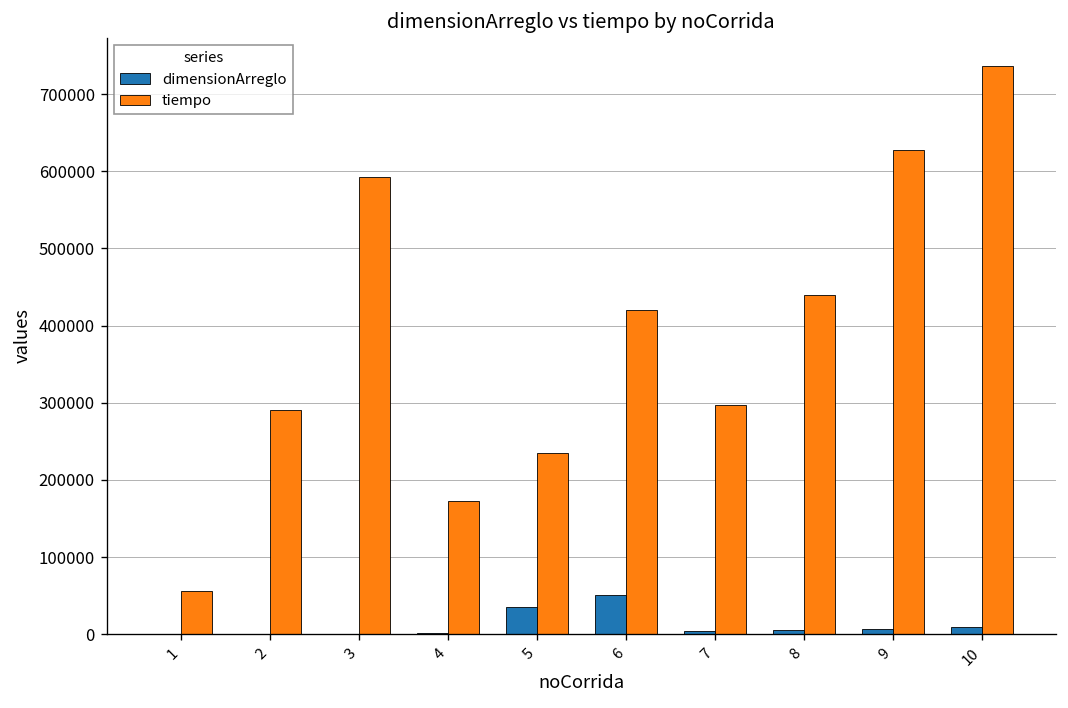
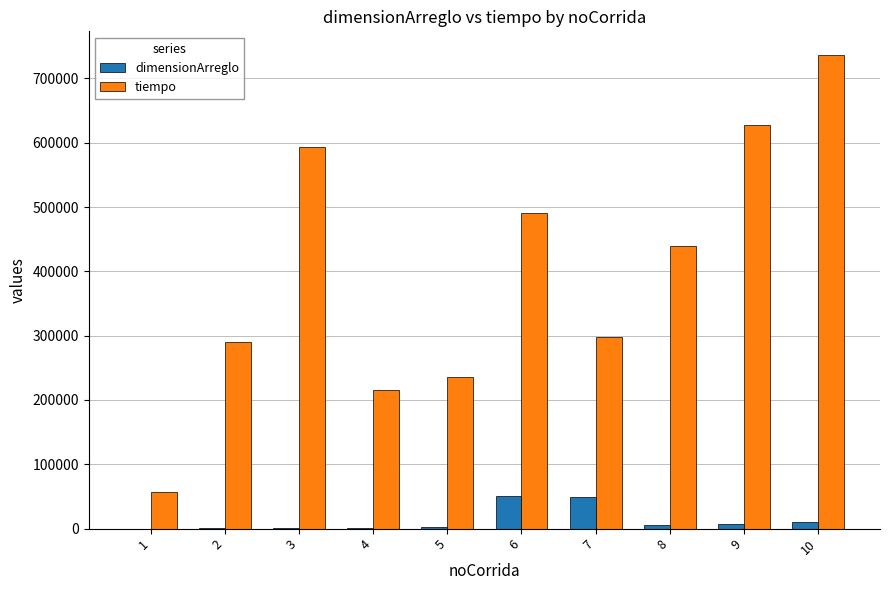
  {
    "dimensionArreglo": {
-     "5": 40000,
+     "5": 0,
      "6": 50000,
-     "7": 0,
+     "7": 50000,
      "8": 10000,
      "9": 10000,
      "10": 10000
    },
    "tiempo": {
      "1": 60000,
      "2": 290000,
      "3": 590000,
-     "4": 170000,
+     "4": 220000,
      "5": 240000,
-     "6": 420000,
+     "6": 490000,
      "7": 300000,
      "8": 440000,
      "9": 630000,
      "10": 740000
    }
  }
